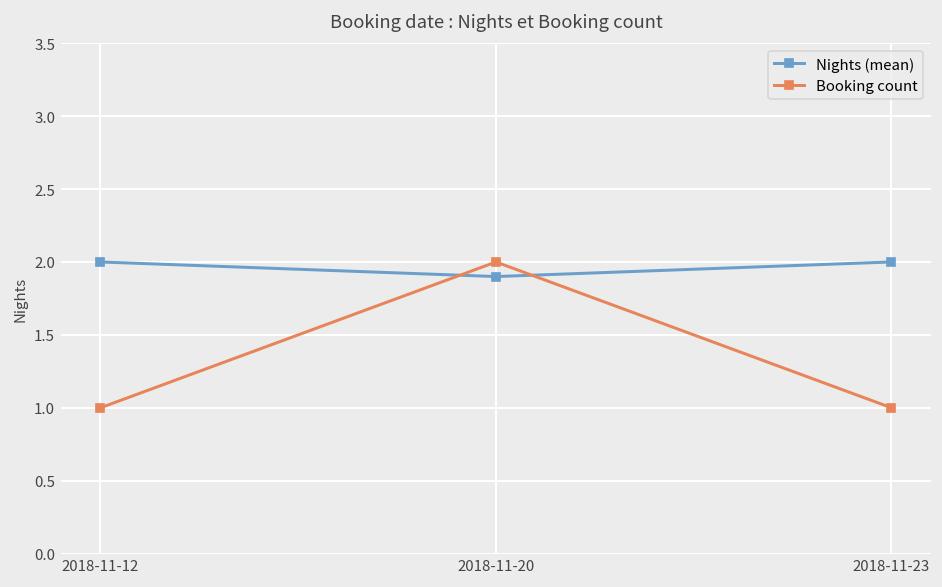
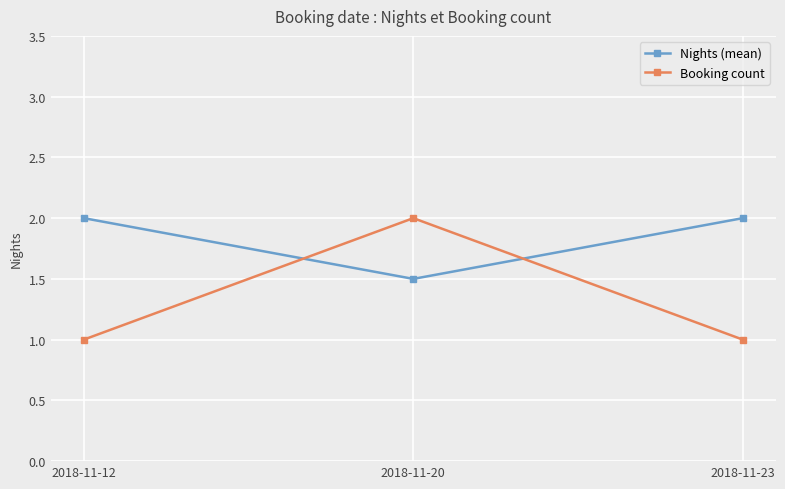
  {
    "Nights (mean)": {
      "2018-11-12": 2.0,
-     "2018-11-20": 1.9,
+     "2018-11-20": 1.5,
      "2018-11-23": 2.0
    },
    "Booking count": {
      "2018-11-12": 1.0,
      "2018-11-20": 2.0,
      "2018-11-23": 1.0
    }
  }
